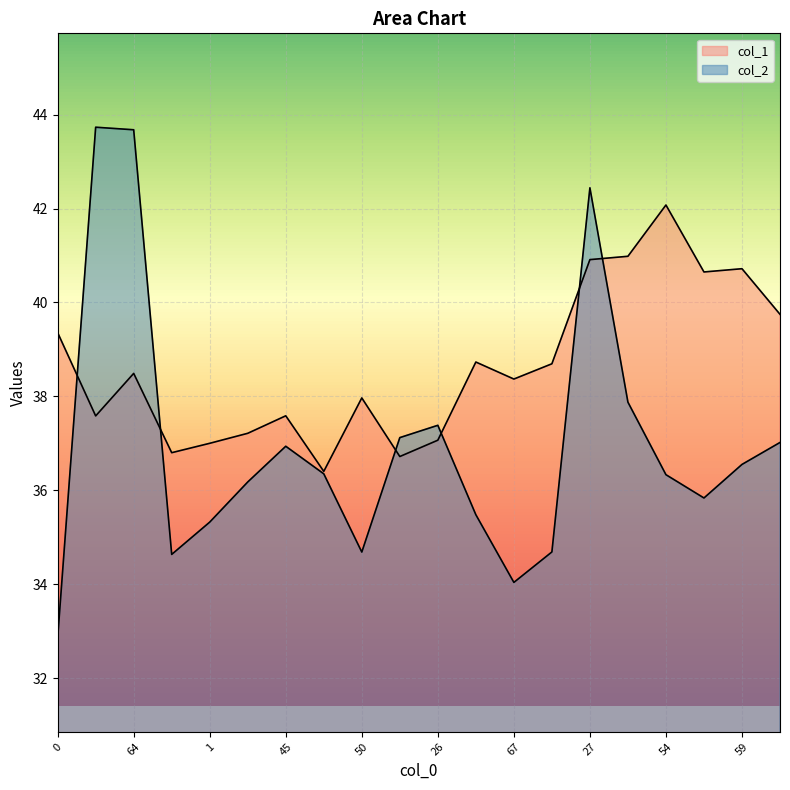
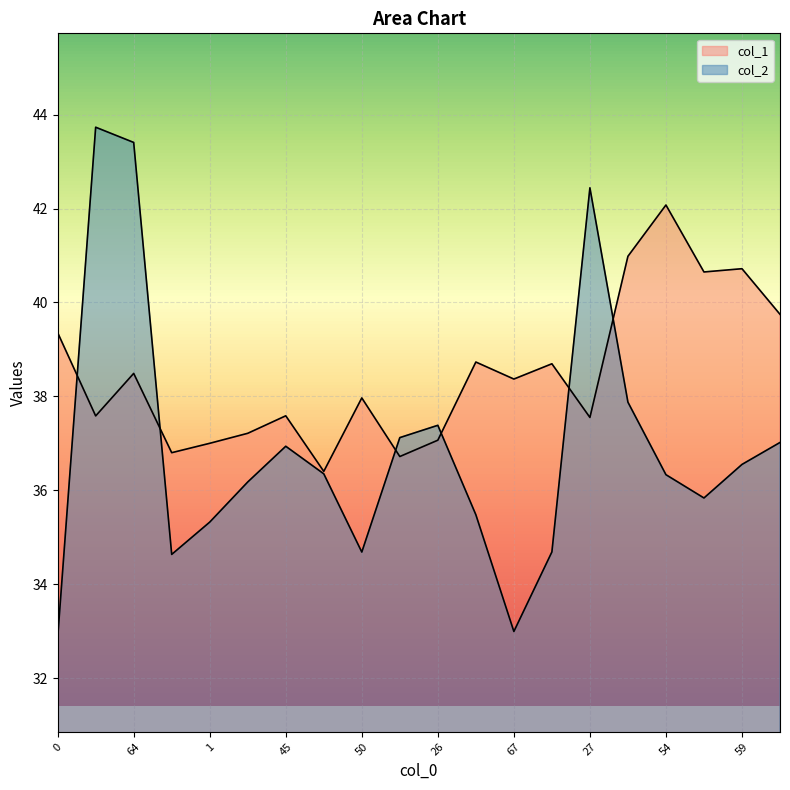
  {
    "col_1": {
      "0": 39.4,
      "64": 38.5,
      "45": 37.6,
      "50": 38.0,
      "26": 37.1,
      "67": 38.4,
-     "27": 40.9,
+     "27": 37.6,
      "54": 42.1,
      "59": 40.7
    },
    "col_2": {
      "0": 32.9,
-     "64": 43.7,
+     "64": 43.4,
      "45": 36.9,
      "50": 34.7,
      "26": 37.4,
-     "67": 34.0,
+     "67": 33.0,
      "27": 42.4,
      "54": 36.3,
      "59": 36.6
    }
  }
